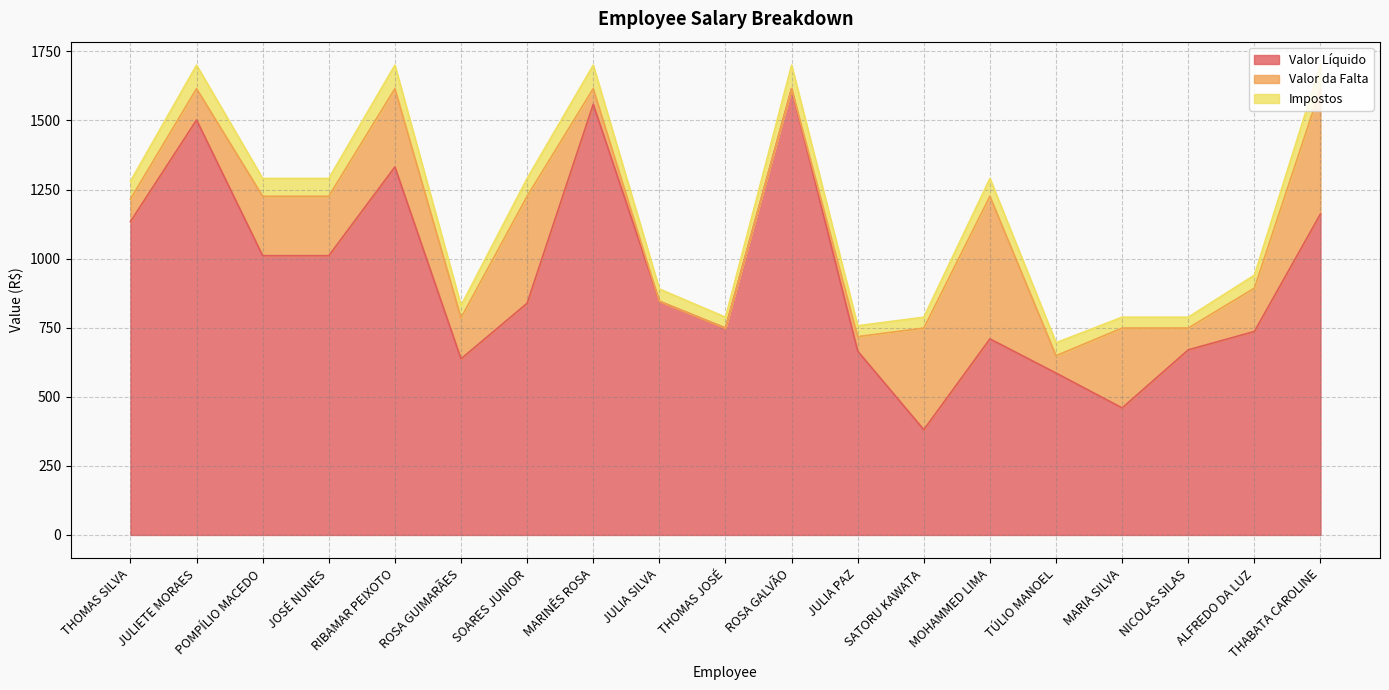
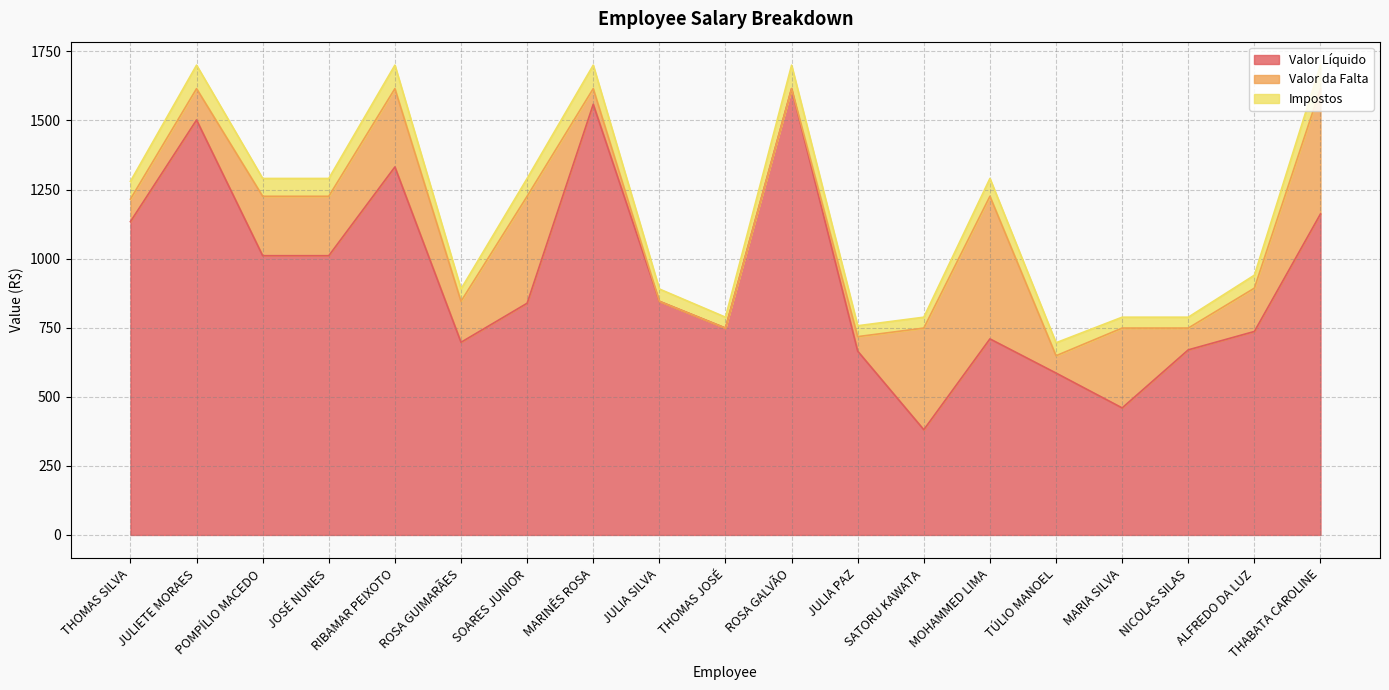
  {
    "Valor Líquido": {
      "THOMAS SILVA": 1130,
      "JULIETE MORAES": 1500,
      "POMPÍLIO MACEDO": 1010,
      "JOSÉ NUNES": 1010,
      "RIBAMAR PEIXOTO": 1330,
-     "ROSA GUIMARÃES": 640,
+     "ROSA GUIMARÃES": 700,
      "SOARES JUNIOR": 840,
      "MARINÊS ROSA": 1560,
      "JULIA PAZ": 670,
      "SATORU KAWATA": 380,
      "MOHAMMED LIMA": 710,
      "TÚLIO MANOEL": 590,
      "MARIA SILVA": 460,
      "NICOLAS SILAS": 670,
      "ALFREDO DA LUZ": 740,
      "THABATA CAROLINE": 1160
    },
    "Valor da Falta": {
      "THOMAS SILVA": 80,
      "JULIETE MORAES": 110,
      "POMPÍLIO MACEDO": 220,
      "JOSÉ NUNES": 220,
      "RIBAMAR PEIXOTO": 280,
      "ROSA GUIMARÃES": 150,
      "SOARES JUNIOR": 390,
      "MARINÊS ROSA": 60,
      "JULIA PAZ": 50,
      "SATORU KAWATA": 370,
      "MOHAMMED LIMA": 520,
      "TÚLIO MANOEL": 60,
      "MARIA SILVA": 290,
      "NICOLAS SILAS": 80,
      "ALFREDO DA LUZ": 160
    },
    "Impostos": {
      "THOMAS SILVA": 60,
      "JULIETE MORAES": 90,
      "POMPÍLIO MACEDO": 60,
      "JOSÉ NUNES": 60,
      "RIBAMAR PEIXOTO": 90,
      "ROSA GUIMARÃES": 40,
      "SOARES JUNIOR": 60,
      "MARINÊS ROSA": 90,
      "JULIA SILVA": 40,
      "THOMAS JOSÉ": 40,
      "ROSA GALVÃO": 90,
      "JULIA PAZ": 40,
      "SATORU KAWATA": 40,
      "MOHAMMED LIMA": 60,
      "TÚLIO MANOEL": 50,
      "MARIA SILVA": 40,
      "NICOLAS SILAS": 40,
      "ALFREDO DA LUZ": 50
    }
  }
